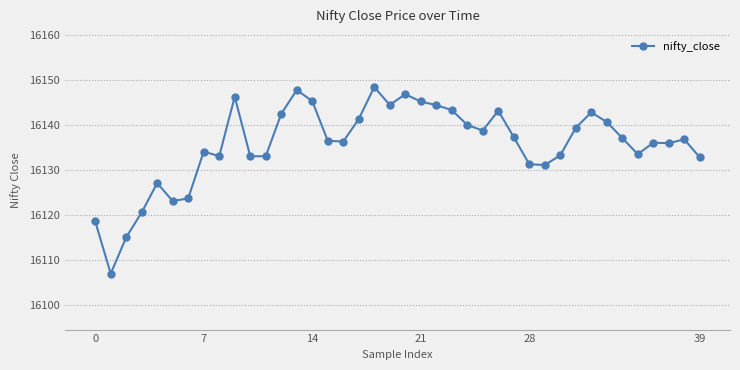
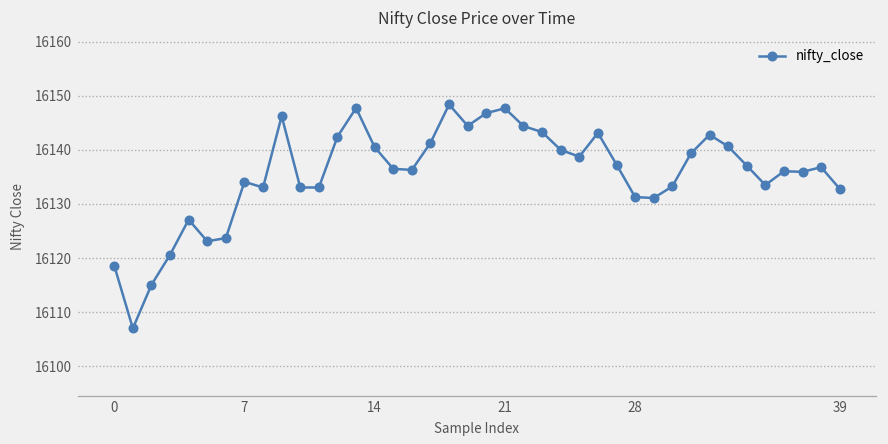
  {
    "0": 16119,
    "7": 16134,
-   "14": 16145,
-   "21": 16145,
+   "14": 16141,
+   "21": 16148,
    "28": 16131,
    "39": 16133
  }
